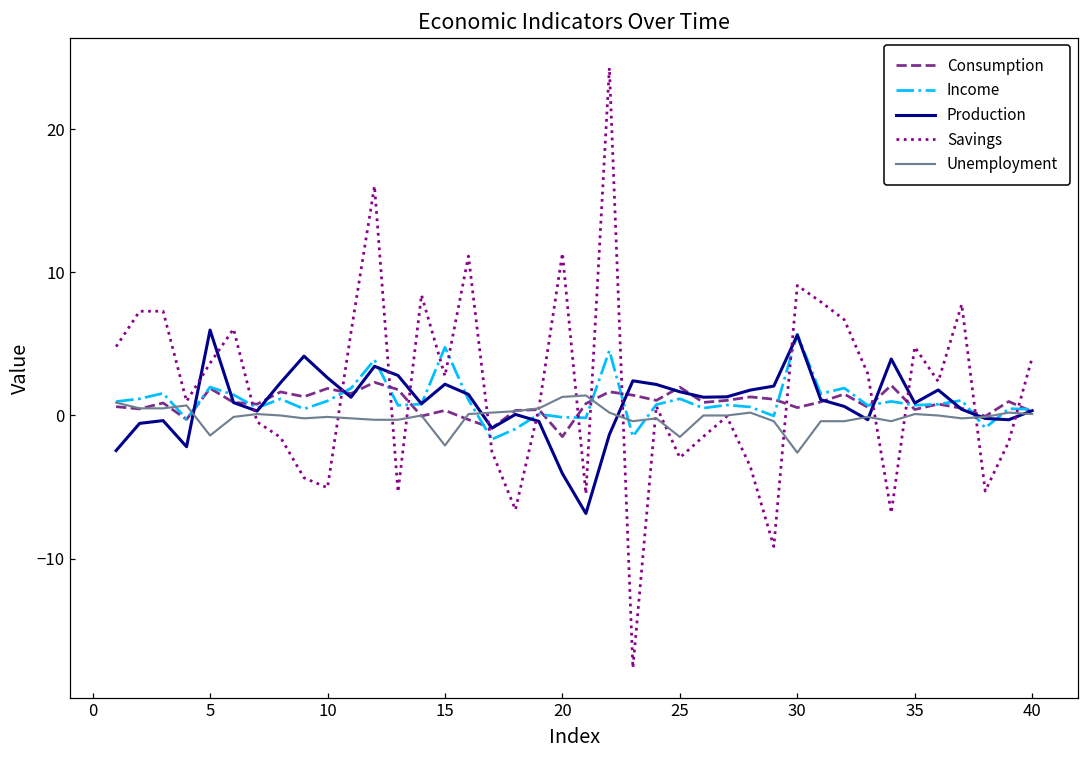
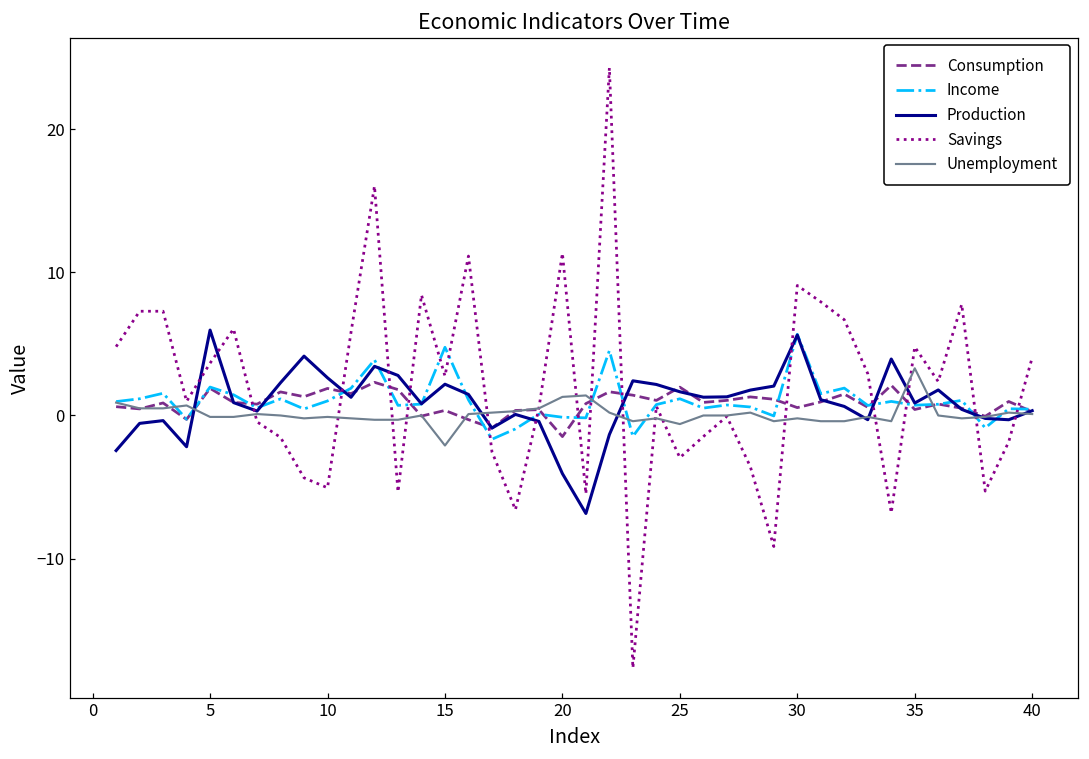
  {
    "Income": {
      "10": 1.0,
      "15": 4.8,
      "20": -0.1,
      "25": 1.2
    },
    "Production": {
      "5": 6.0,
      "10": 2.6,
      "15": 2.2,
      "20": -4.1,
      "25": 1.7
    },
    "Unemployment": {
-     "5": -1.4,
+     "5": -0.1,
      "10": -0.1,
      "15": -2.1,
      "20": 1.3,
-     "25": -1.5,
-     "30": -2.6,
-     "35": 0.1
+     "25": -0.6,
+     "30": -0.2,
+     "35": 3.3
    }
  }
